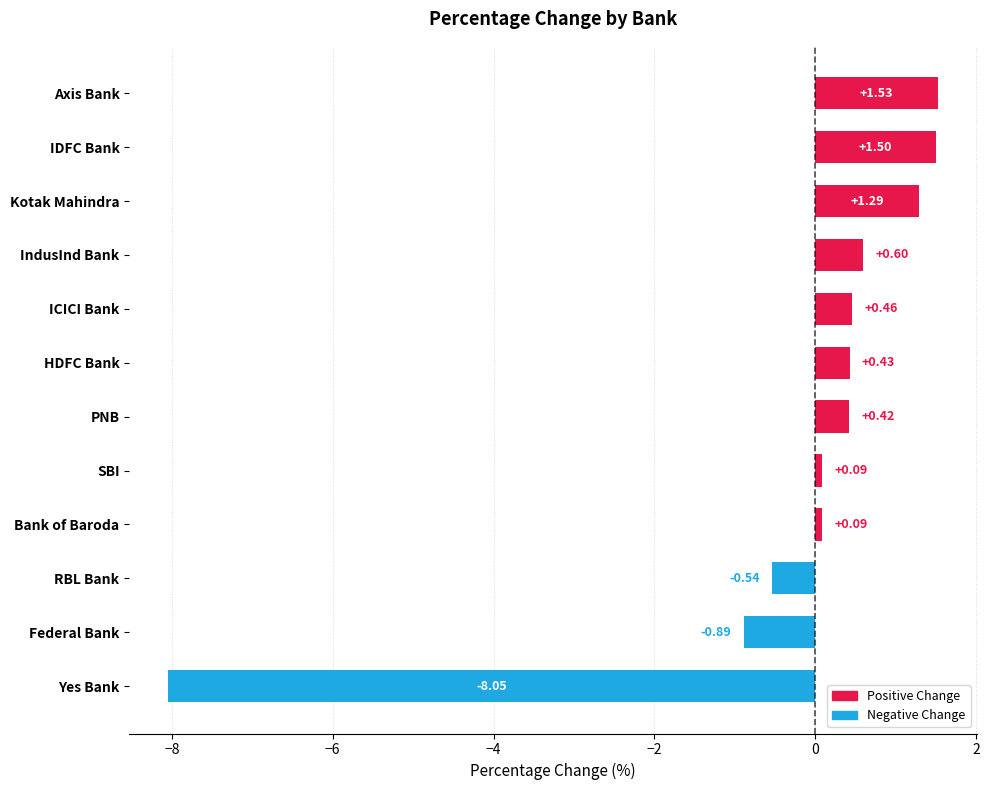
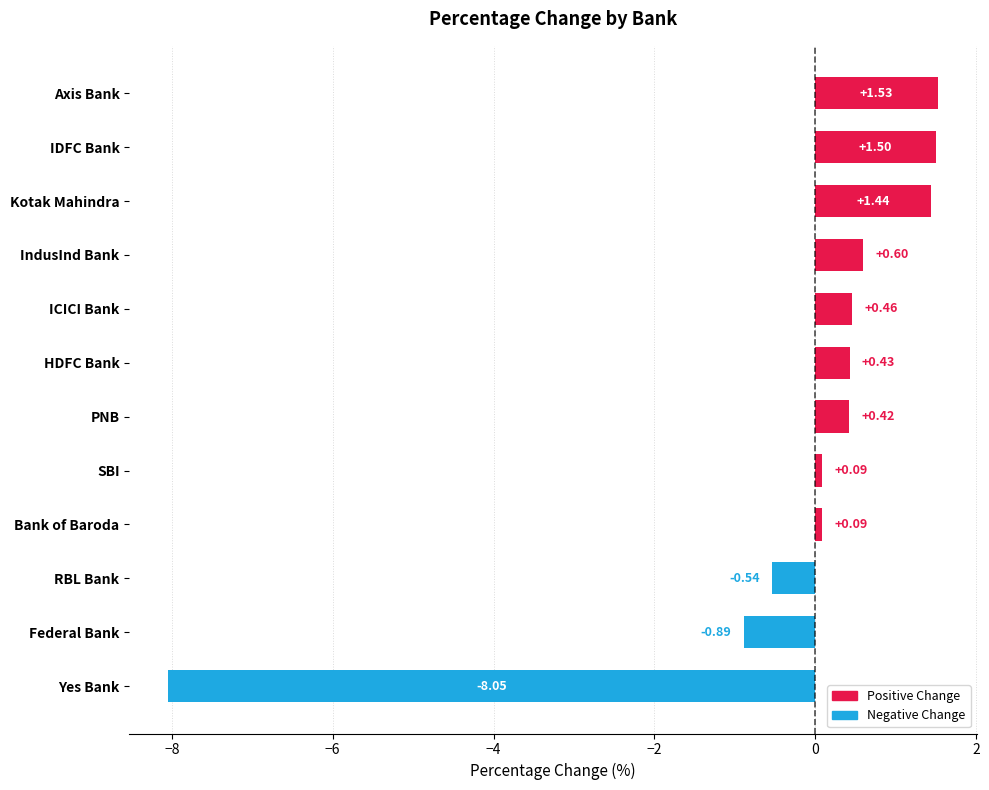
  {
    "Axis Bank": "+1.53",
    "IDFC Bank": "+1.50",
-   "Kotak Mahindra": "+1.29",
+   "Kotak Mahindra": "+1.44",
    "IndusInd Bank": "+0.60",
    "ICICI Bank": "+0.46",
    "HDFC Bank": "+0.43",
    "PNB": "+0.42",
    "SBI": "+0.09",
    "Bank of Baroda": "+0.09",
    "RBL Bank": "-0.54",
    "Federal Bank": "-0.89",
    "Yes Bank": "-8.05"
  }
